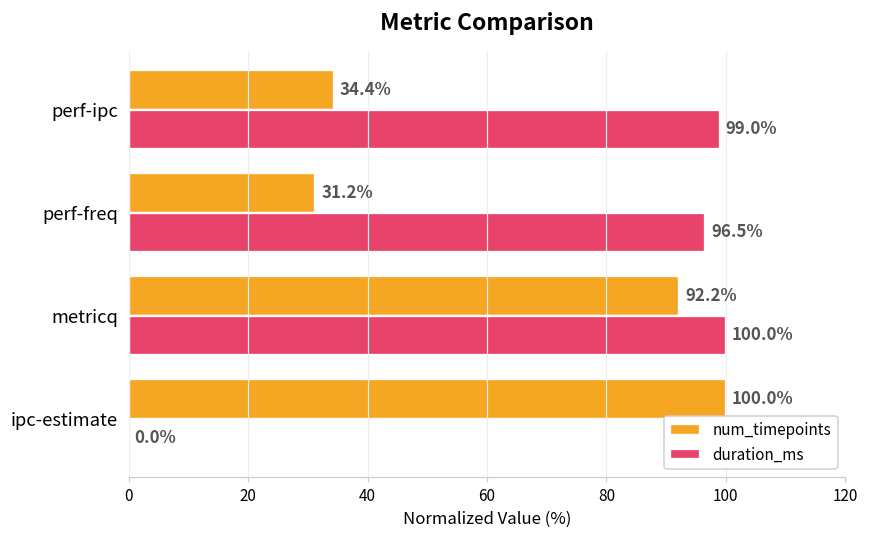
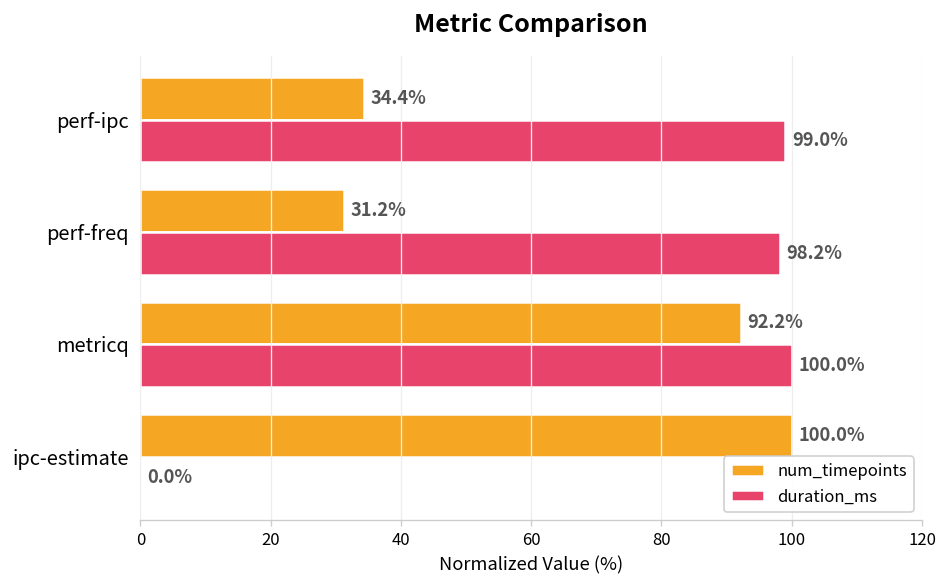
  {
    "num_timepoints": {
      "perf-ipc": "34.4%",
      "perf-freq": "31.2%",
      "metricq": "92.2%",
      "ipc-estimate": "100.0%"
    },
    "duration_ms": {
      "perf-ipc": "99.0%",
-     "perf-freq": "96.5%",
+     "perf-freq": "98.2%",
      "metricq": "100.0%",
      "ipc-estimate": "0.0%"
    }
  }
